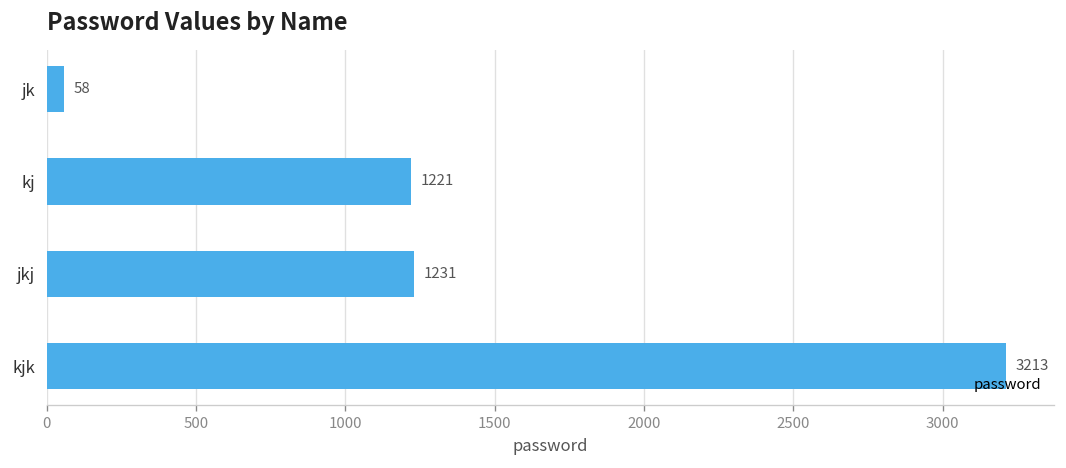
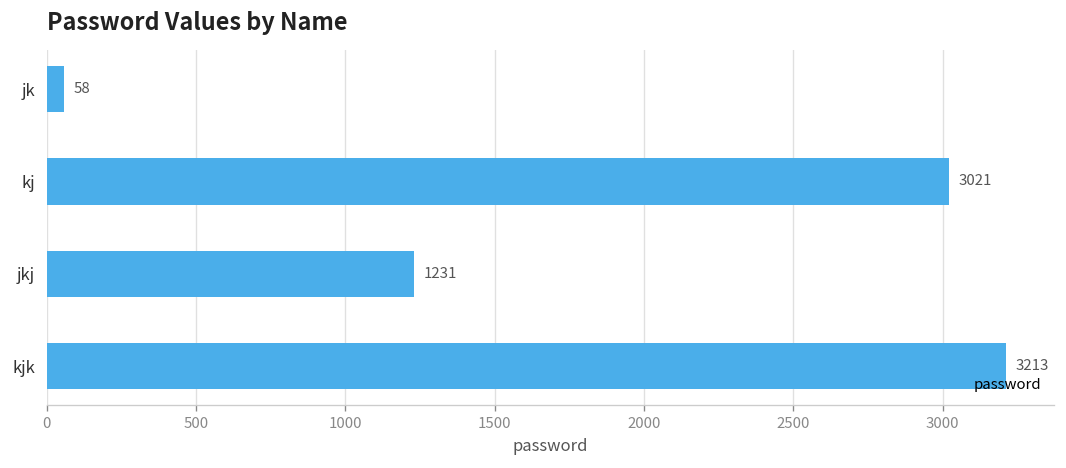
  {
    "jk": 58,
-   "kj": 1221,
+   "kj": 3021,
    "jkj": 1231,
    "kjk": 3213
  }
